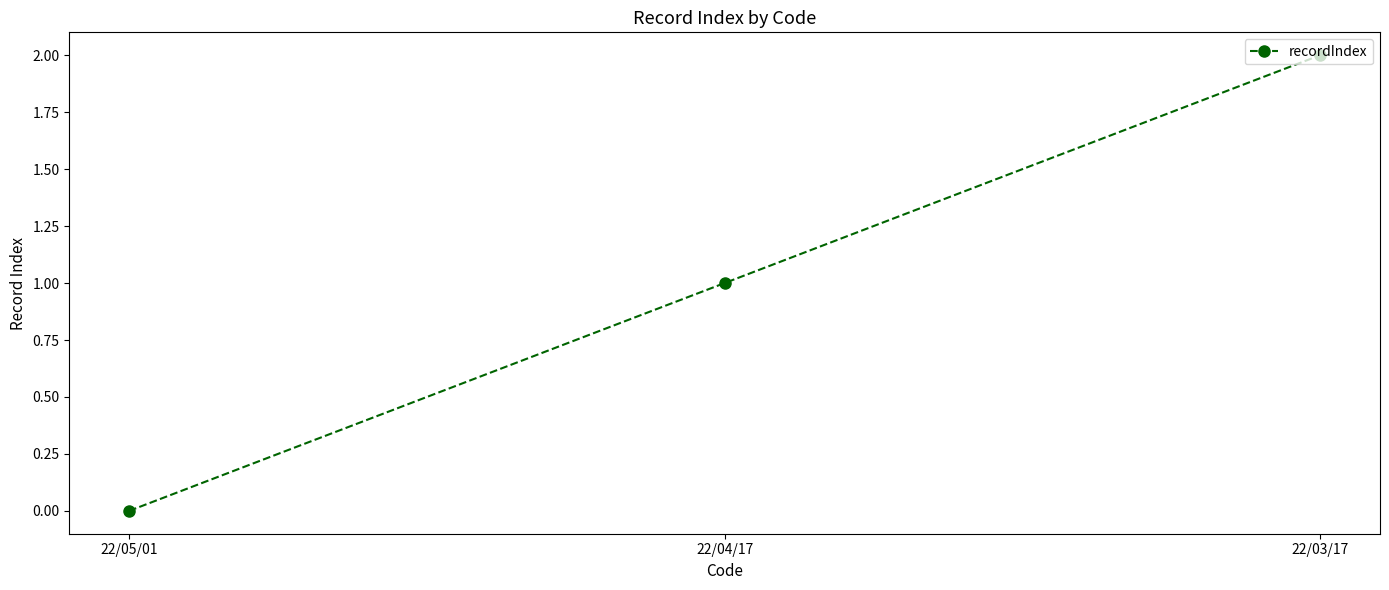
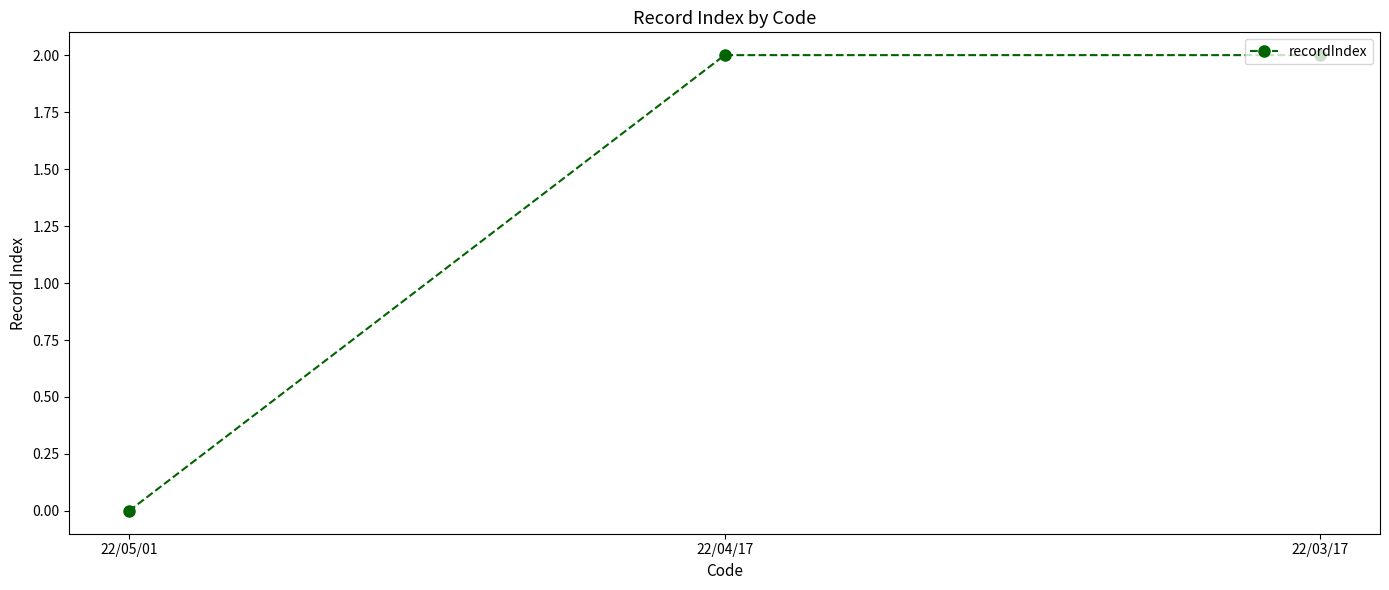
  {
    "22/05/01": 0,
-   "22/04/17": 1
+   "22/04/17": 2
  }
